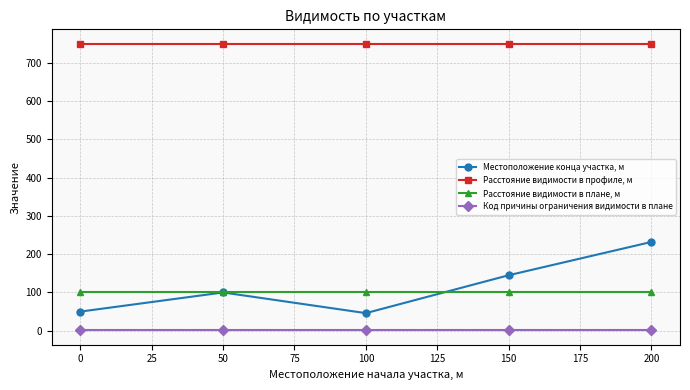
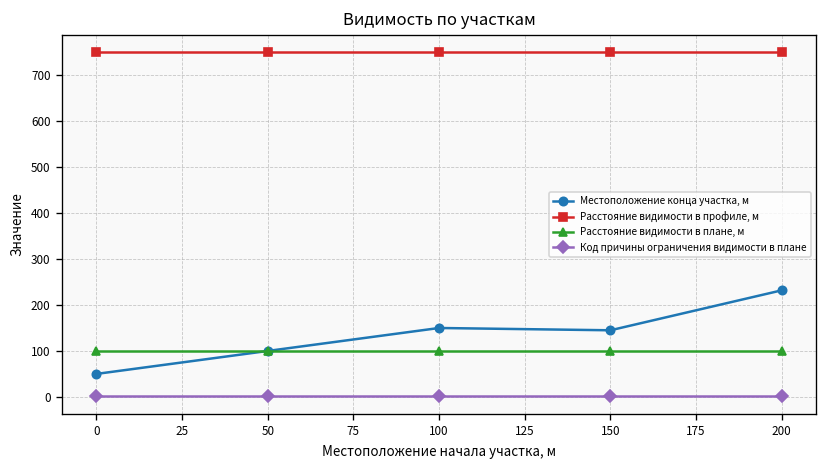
  {
    "Местоположение конца участка, м": {
      "0": 50,
-     "100": 50,
+     "100": 150,
      "150": 150,
      "200": 230
    },
    "Расстояние видимости в профиле, м": {
      "0": 750,
      "50": 750,
      "100": 750,
      "150": 750,
      "200": 750
    },
    "Расстояние видимости в плане, м": {
      "0": 100,
      "100": 100,
      "150": 100,
      "200": 100
    },
    "Код причины ограничения видимости в плане": {
      "0": 0,
      "50": 0,
      "100": 0,
      "150": 0,
      "200": 0
    }
  }
